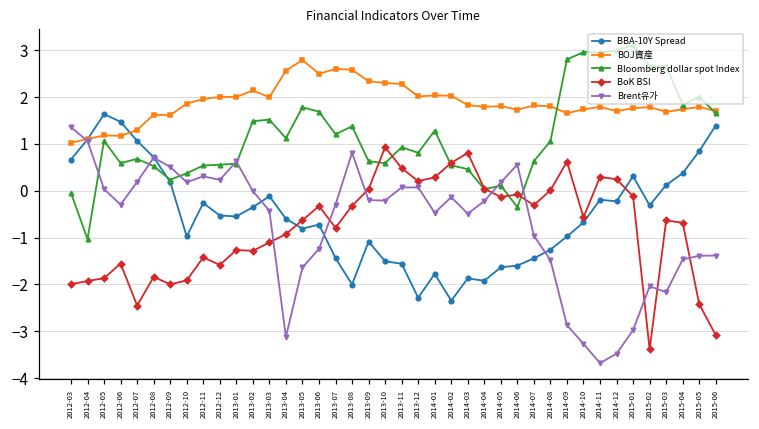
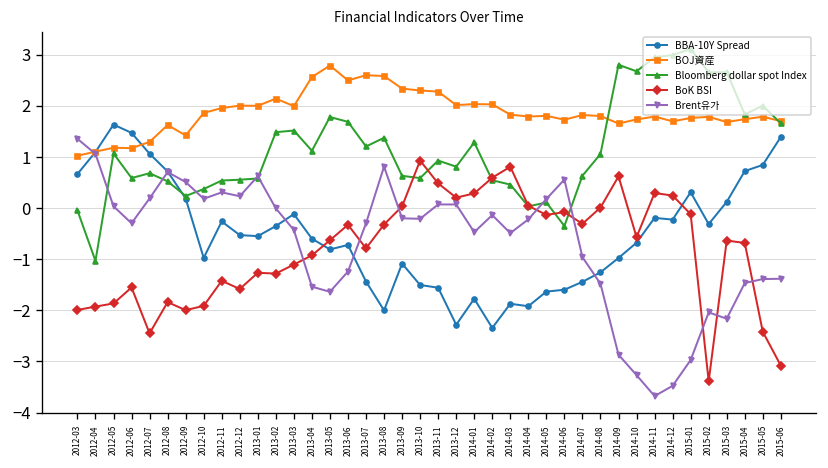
  {
    "BBA-10Y Spread": {
      "2012-03": 0.7,
      "2012-05": 1.6,
      "2012-06": 1.5,
      "2012-07": 1.1,
      "2012-10": -1.0,
      "2012-11": -0.3,
      "2012-12": -0.5,
      "2013-01": -0.5,
      "2013-02": -0.4,
      "2013-03": -0.1,
      "2013-04": -0.6,
      "2013-05": -0.8,
      "2013-06": -0.7,
      "2013-07": -1.4,
      "2013-08": -2.0,
      "2013-09": -1.1,
      "2013-10": -1.5,
      "2013-11": -1.6,
      "2013-12": -2.3,
      "2014-01": -1.8,
      "2014-02": -2.3,
      "2014-03": -1.9,
      "2014-04": -1.9,
      "2014-05": -1.6,
      "2014-06": -1.6,
      "2014-07": -1.4,
      "2014-08": -1.3,
      "2014-09": -1.0,
      "2014-10": -0.7,
      "2014-11": -0.2,
      "2014-12": -0.2,
      "2015-01": 0.3,
      "2015-02": -0.3,
      "2015-03": 0.1,
-     "2015-04": 0.4,
+     "2015-04": 0.7,
      "2015-05": 0.8,
      "2015-06": 1.4
    },
    "BOJ資産": {
      "2012-03": 1.0,
      "2012-05": 1.2,
      "2012-06": 1.2,
      "2012-07": 1.3,
      "2012-08": 1.6,
-     "2012-09": 1.6,
+     "2012-09": 1.4,
      "2012-10": 1.9,
      "2012-11": 2.0,
      "2012-12": 2.0,
      "2013-01": 2.0,
      "2013-02": 2.1,
      "2013-03": 2.0,
      "2013-04": 2.6,
      "2013-05": 2.8,
      "2013-06": 2.5,
      "2013-07": 2.6,
      "2013-08": 2.6,
      "2013-09": 2.3,
      "2013-10": 2.3,
      "2013-11": 2.3,
      "2013-12": 2.0,
      "2014-01": 2.0,
      "2014-02": 2.0,
      "2014-03": 1.8,
      "2014-04": 1.8,
      "2014-05": 1.8,
      "2014-06": 1.7,
      "2014-07": 1.8,
      "2014-08": 1.8,
      "2014-09": 1.7,
      "2014-10": 1.7,
      "2014-12": 1.7,
      "2015-03": 1.7,
      "2015-04": 1.7
    },
    "Bloomberg dollar spot Index": {
      "2012-03": 0.0,
      "2012-04": -1.0,
      "2012-05": 1.1,
      "2012-06": 0.6,
      "2012-07": 0.7,
      "2012-08": 0.5,
      "2012-10": 0.4,
      "2012-11": 0.5,
      "2012-12": 0.6,
      "2013-02": 1.5,
      "2013-03": 1.5,
      "2013-04": 1.1,
      "2013-05": 1.8,
      "2013-06": 1.7,
      "2013-07": 1.2,
      "2013-08": 1.4,
      "2013-09": 0.6,
      "2013-10": 0.6,
      "2013-11": 0.9,
      "2013-12": 0.8,
      "2014-01": 1.3,
      "2014-03": 0.5,
      "2014-05": 0.1,
      "2014-06": -0.3,
      "2014-07": 0.6,
      "2014-08": 1.1,
      "2014-09": 2.8,
-     "2014-10": 3.0
+     "2014-10": 2.7
    },
    "BoK BSI": {
      "2012-03": -2.0,
      "2012-04": -1.9,
      "2012-05": -1.9,
      "2012-06": -1.6,
      "2012-07": -2.4,
      "2012-08": -1.8,
      "2012-09": -2.0,
      "2012-10": -1.9,
      "2012-11": -1.4,
      "2012-12": -1.6,
      "2013-01": -1.3,
      "2013-02": -1.3,
      "2013-03": -1.1,
      "2013-04": -0.9,
      "2013-05": -0.6,
      "2013-06": -0.3,
      "2013-07": -0.8,
      "2013-08": -0.3,
      "2013-09": 0.0,
      "2013-10": 0.9,
      "2013-11": 0.5,
      "2013-12": 0.2,
      "2014-01": 0.3,
      "2014-03": 0.8,
      "2014-05": -0.1,
      "2014-06": -0.1,
      "2014-07": -0.3,
      "2014-08": 0.0,
      "2014-09": 0.6,
      "2014-10": -0.6,
      "2014-11": 0.3,
      "2014-12": 0.2,
      "2015-01": -0.1,
      "2015-02": -3.4,
      "2015-03": -0.6,
      "2015-04": -0.7,
      "2015-05": -2.4,
      "2015-06": -3.1
    },
    "Brent유가": {
      "2012-03": 1.4,
      "2012-05": 0.0,
      "2012-06": -0.3,
      "2012-07": 0.2,
      "2012-09": 0.5,
      "2012-10": 0.2,
      "2012-11": 0.3,
      "2012-12": 0.2,
      "2013-02": 0.0,
      "2013-03": -0.4,
-     "2013-04": -3.1,
+     "2013-04": -1.5,
      "2013-05": -1.6,
      "2013-06": -1.2,
      "2013-07": -0.3,
      "2013-08": 0.8,
      "2013-09": -0.2,
      "2013-10": -0.2,
      "2013-11": 0.1,
      "2013-12": 0.1,
      "2014-01": -0.5,
      "2014-02": -0.1,
      "2014-03": -0.5,
      "2014-04": -0.2,
      "2014-05": 0.2,
      "2014-06": 0.6,
      "2014-07": -1.0,
      "2014-08": -1.5,
      "2014-09": -2.9,
      "2014-10": -3.3,
      "2014-11": -3.7,
      "2014-12": -3.5,
      "2015-01": -3.0,
      "2015-02": -2.0,
      "2015-03": -2.2,
      "2015-04": -1.5,
      "2015-05": -1.4,
      "2015-06": -1.4
    }
  }
